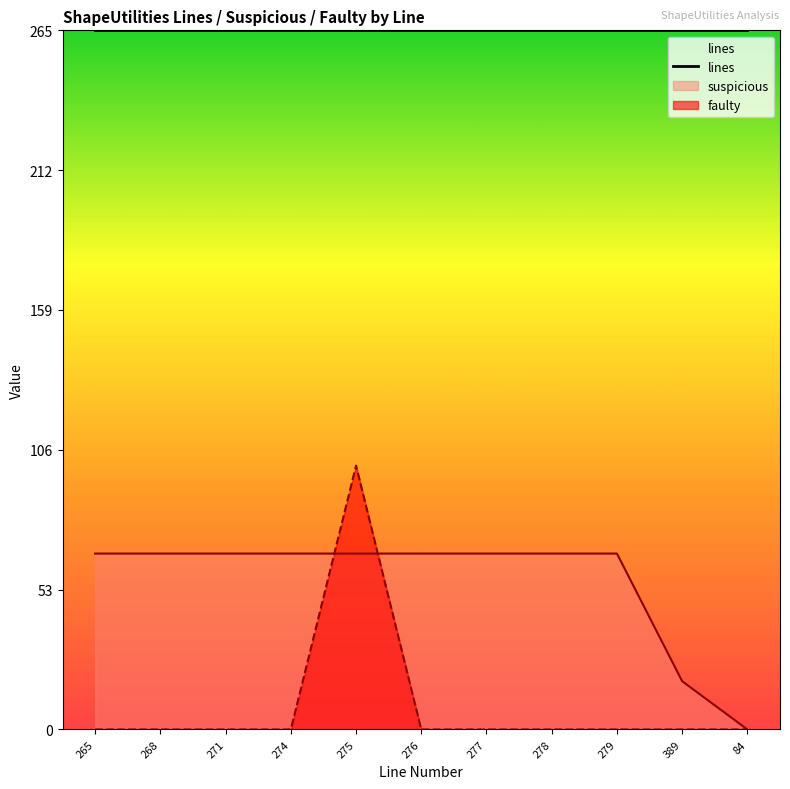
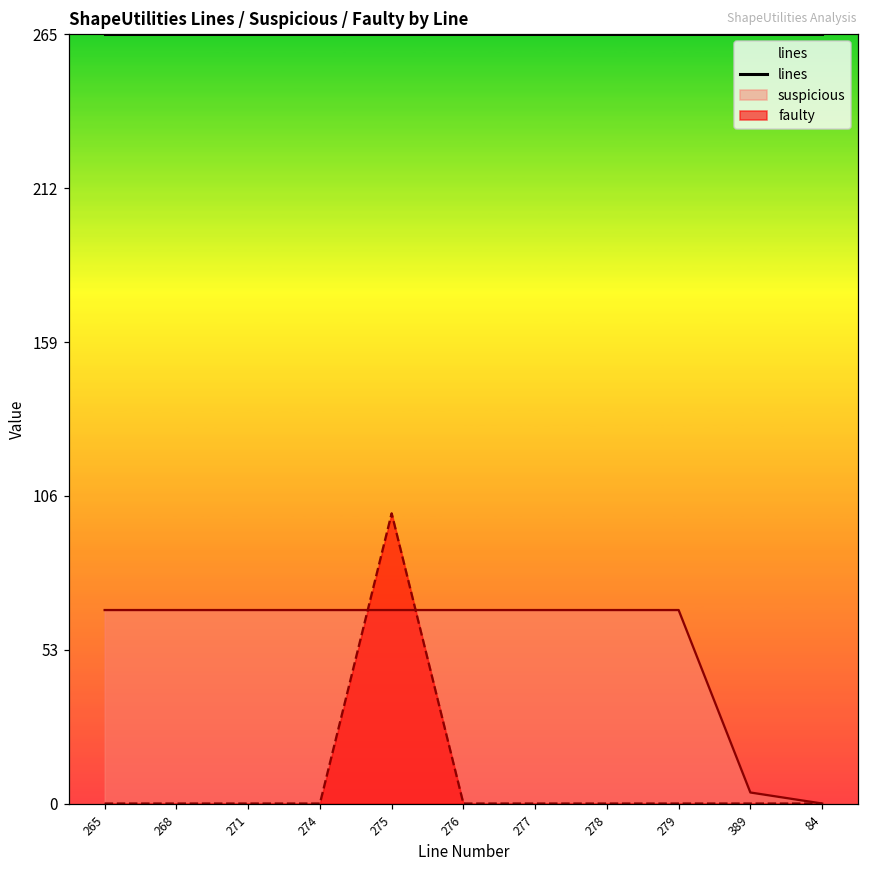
  {
    "lines": {
      "265": 265,
      "268": 265,
      "271": 265,
      "274": 265,
      "275": 265,
      "276": 265,
      "277": 265,
      "278": 265,
      "279": 265,
      "389": 265,
      "84": 265
    },
    "suspicious": {
      "265": 67,
      "268": 67,
      "271": 67,
      "274": 67,
      "275": 67,
      "276": 67,
      "277": 67,
      "278": 67,
      "279": 67,
-     "389": 18
+     "389": 4
    },
    "faulty": {
      "265": 0,
      "268": 0,
      "271": 0,
      "274": 0,
      "275": 100,
      "276": 0,
      "277": 0,
      "278": 0,
      "279": 0,
      "389": 0
    }
  }
